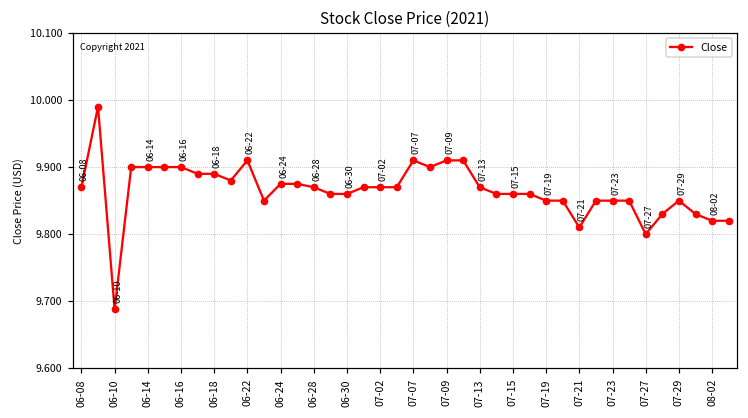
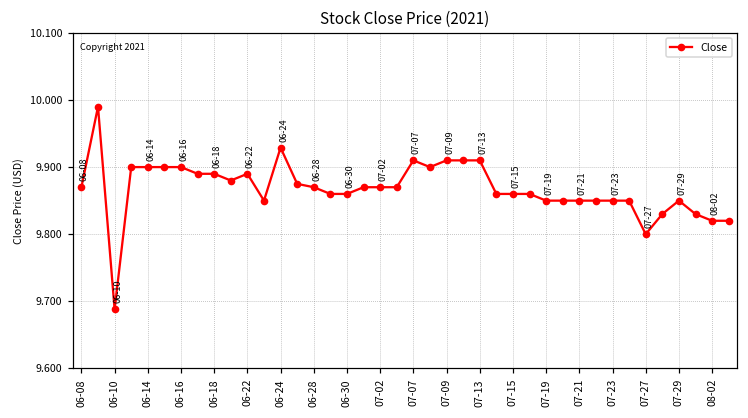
  {
-   "06-22": 9.91,
-   "06-24": 9.88,
-   "07-13": 9.87,
-   "07-21": 9.81
+   "06-22": 9.89,
+   "06-24": 9.93,
+   "07-13": 9.91,
+   "07-21": 9.85
  }
